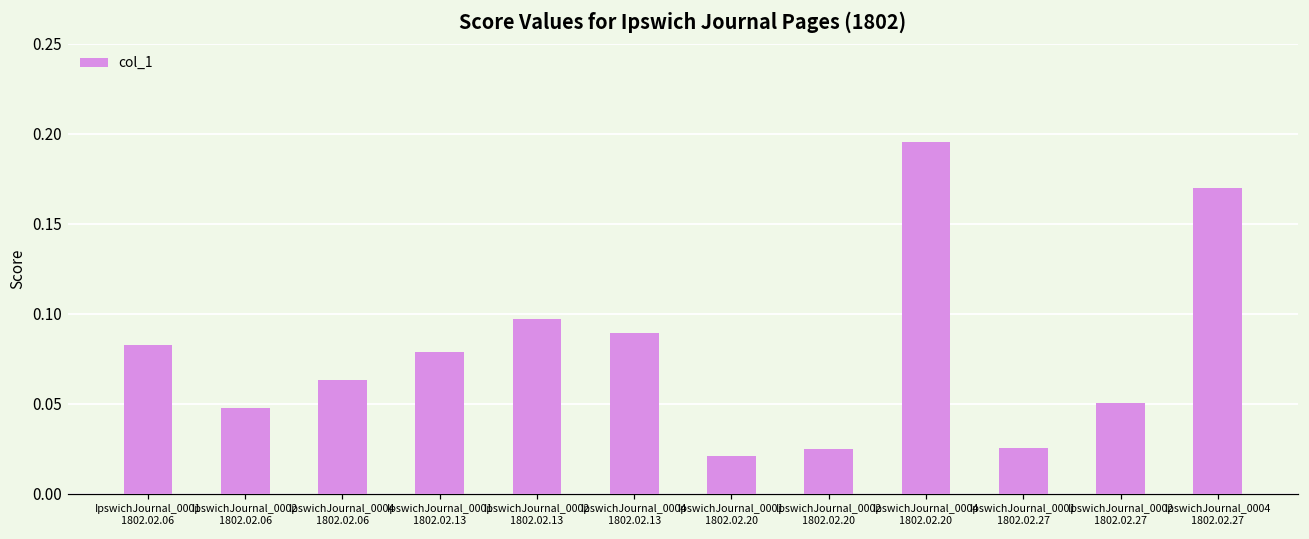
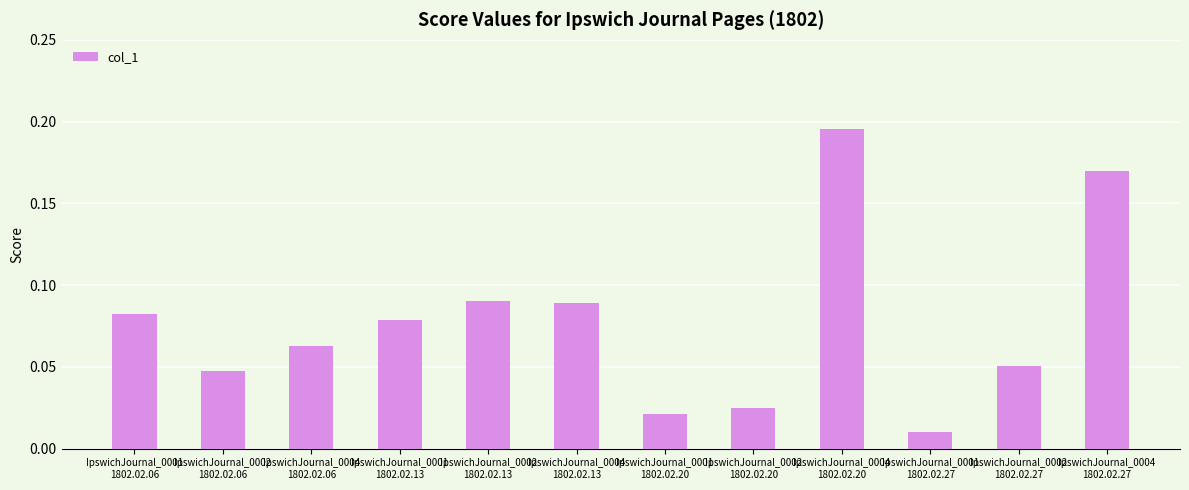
  {
    "IpswichJournal_0001 1802.02.06": 0.083,
    "IpswichJournal_0002 1802.02.06": 0.048,
    "IpswichJournal_0004 1802.02.06": 0.063,
    "IpswichJournal_0001 1802.02.13": 0.079,
-   "IpswichJournal_0002 1802.02.13": 0.097,
+   "IpswichJournal_0002 1802.02.13": 0.090,
    "IpswichJournal_0004 1802.02.13": 0.089,
    "IpswichJournal_0001 1802.02.20": 0.021,
    "IpswichJournal_0002 1802.02.20": 0.025,
    "IpswichJournal_0004 1802.02.20": 0.195,
-   "IpswichJournal_0001 1802.02.27": 0.025,
+   "IpswichJournal_0001 1802.02.27": 0.010,
    "IpswichJournal_0002 1802.02.27": 0.050,
    "IpswichJournal_0004 1802.02.27": 0.170
  }
